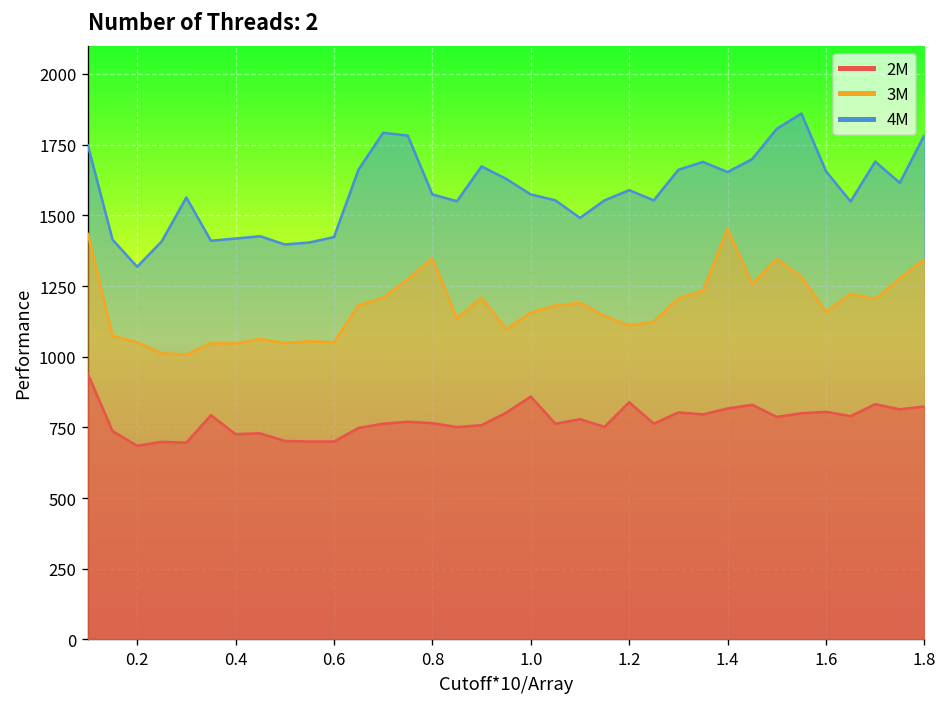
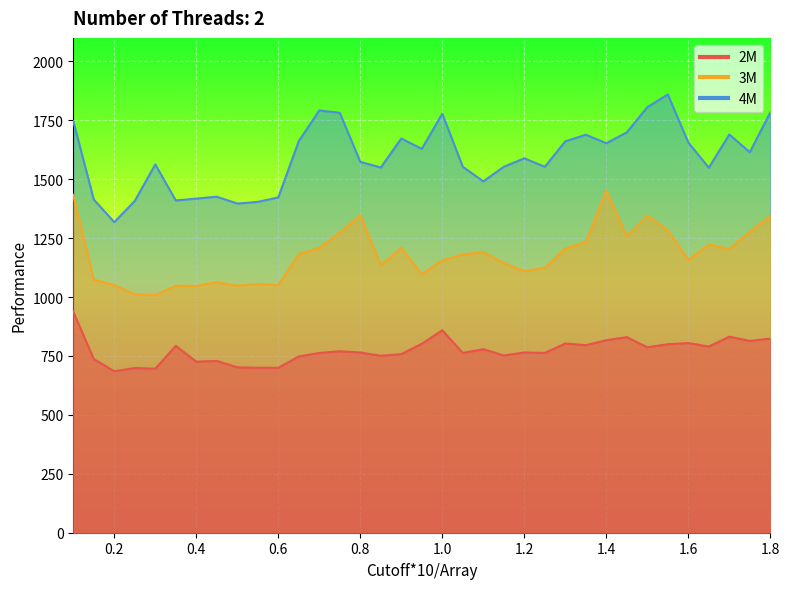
  {
    "4M": {
      "0.2": 1320,
      "0.4": 1420,
      "0.6": 1420,
      "0.8": 1570,
-     "1.0": 1570,
+     "1.0": 1780,
      "1.2": 1590,
      "1.4": 1650,
      "1.6": 1660,
      "1.8": 1780
    },
    "3M": {
      "0.2": 1050,
      "0.4": 1050,
      "0.6": 1050,
      "0.8": 1350,
      "1.0": 1160,
      "1.2": 1110,
      "1.4": 1450,
      "1.6": 1160,
      "1.8": 1350
    },
    "2M": {
      "0.2": 690,
      "0.4": 730,
      "0.6": 700,
      "0.8": 770,
      "1.0": 860,
-     "1.2": 840,
+     "1.2": 770,
      "1.4": 820,
      "1.6": 810,
      "1.8": 820
    }
  }
